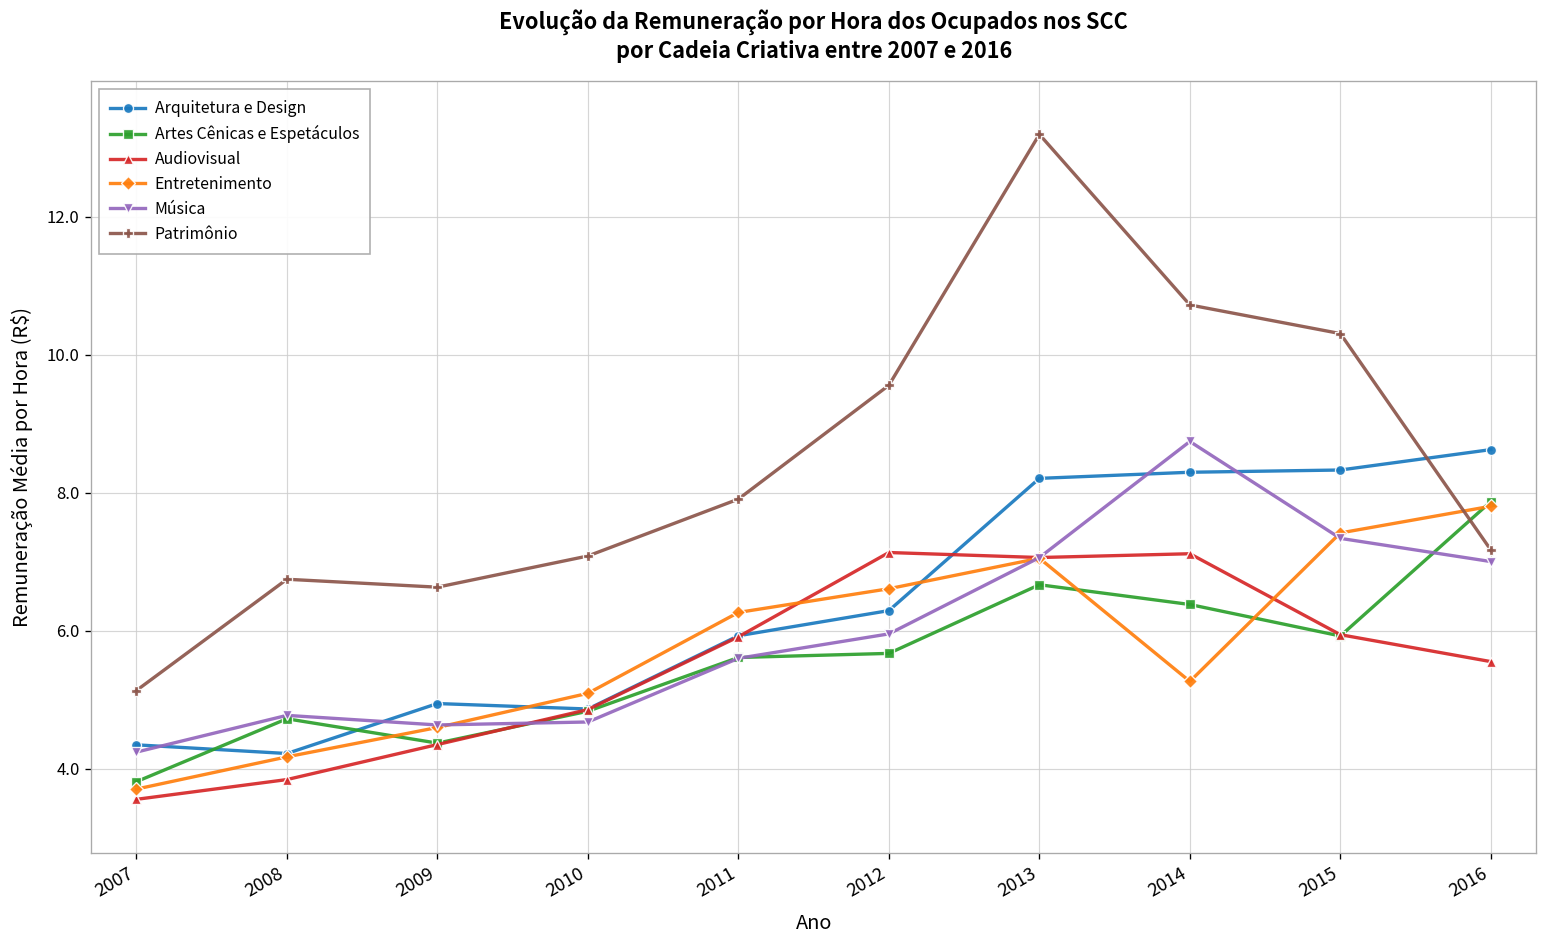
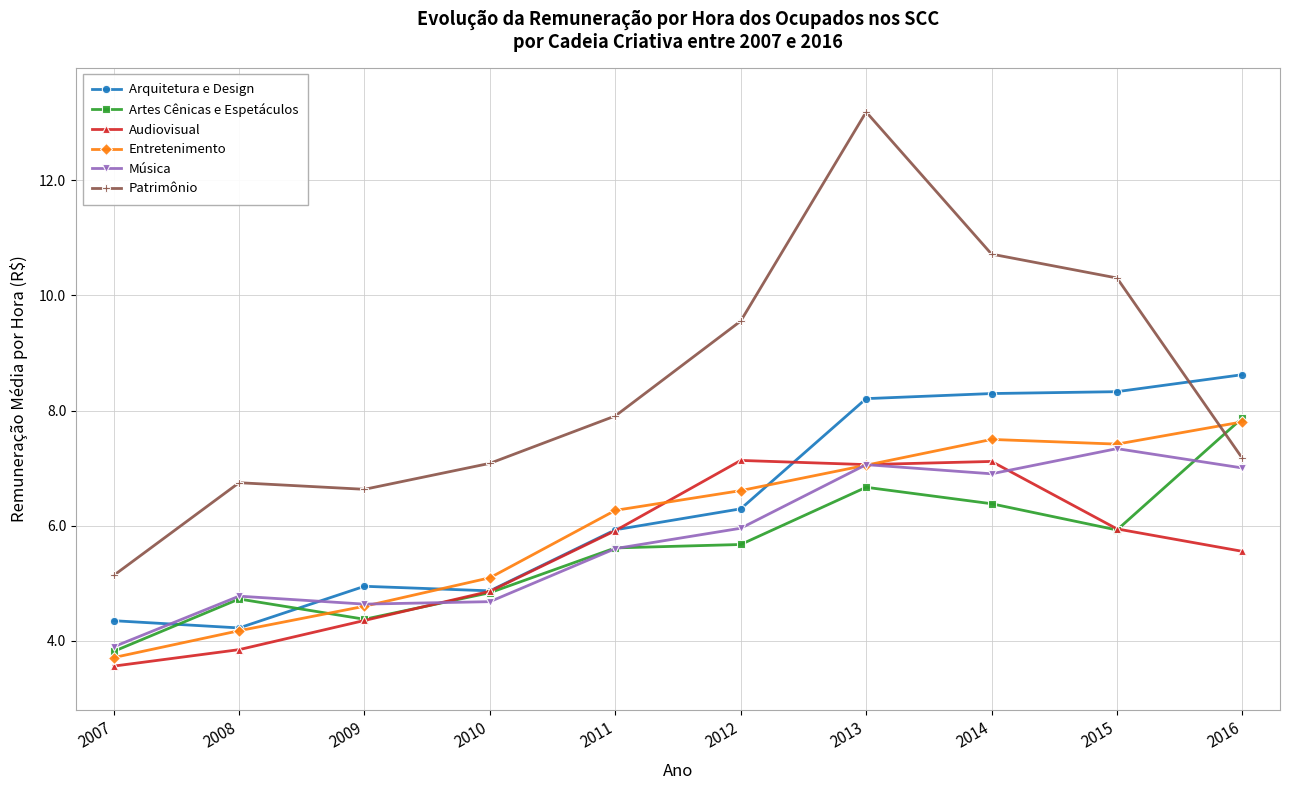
  {
    "Arquitetura e Design": {
      "2007": 4.3,
      "2008": 4.2,
      "2009": 4.9,
      "2012": 6.3,
      "2013": 8.2,
      "2014": 8.3,
      "2015": 8.3,
      "2016": 8.6
    },
    "Artes Cênicas e Espetáculos": {
      "2007": 3.8,
      "2008": 4.7,
      "2012": 5.7,
      "2013": 6.7,
      "2014": 6.4,
      "2016": 7.9
    },
    "Audiovisual": {
      "2007": 3.6,
      "2008": 3.8,
      "2012": 7.1,
      "2014": 7.1,
      "2016": 5.6
    },
    "Entretenimento": {
      "2007": 3.7,
      "2008": 4.2,
      "2010": 5.1,
      "2011": 6.3,
      "2012": 6.6,
-     "2014": 5.3,
+     "2014": 7.5,
      "2015": 7.4,
      "2016": 7.8
    },
    "Música": {
-     "2007": 4.2,
+     "2007": 3.9,
      "2008": 4.8,
      "2010": 4.7,
      "2012": 6.0,
-     "2014": 8.7,
+     "2014": 6.9,
      "2015": 7.3,
      "2016": 7.0
    },
    "Patrimônio": {
      "2007": 5.1,
      "2008": 6.7,
      "2009": 6.6,
      "2010": 7.1,
      "2011": 7.9,
      "2012": 9.6,
      "2013": 13.2,
      "2014": 10.7,
      "2015": 10.3,
      "2016": 7.2
    }
  }
